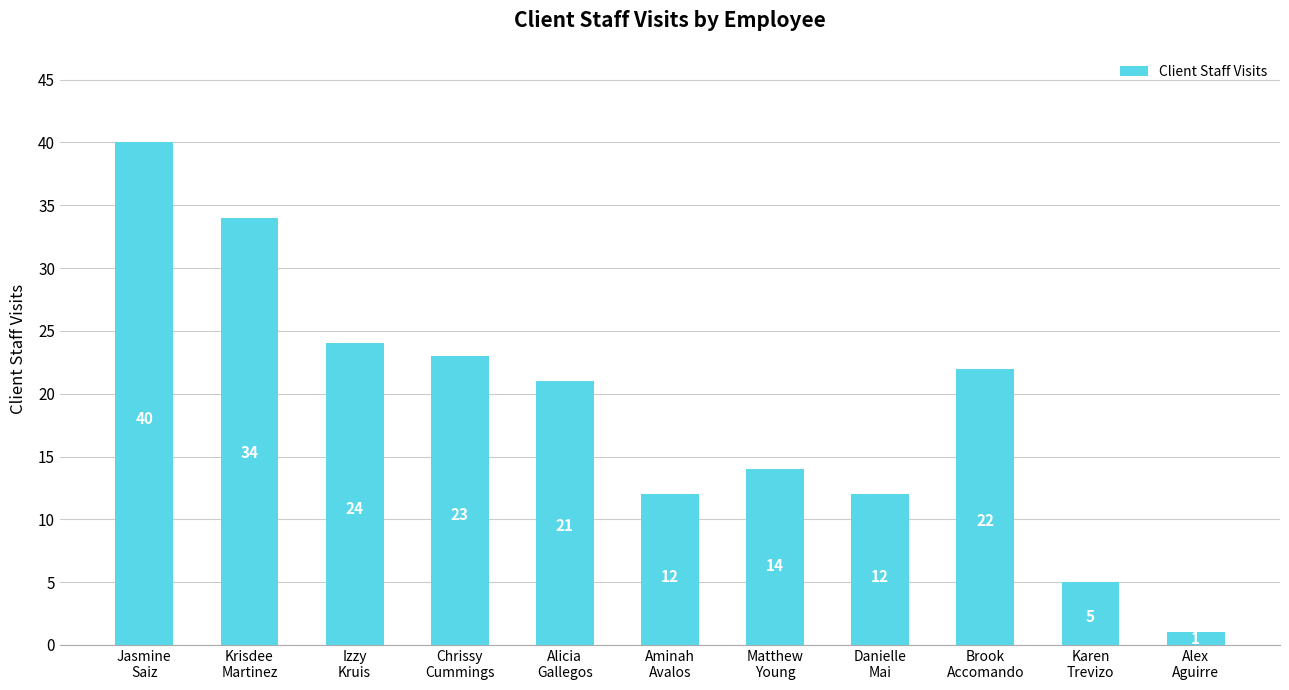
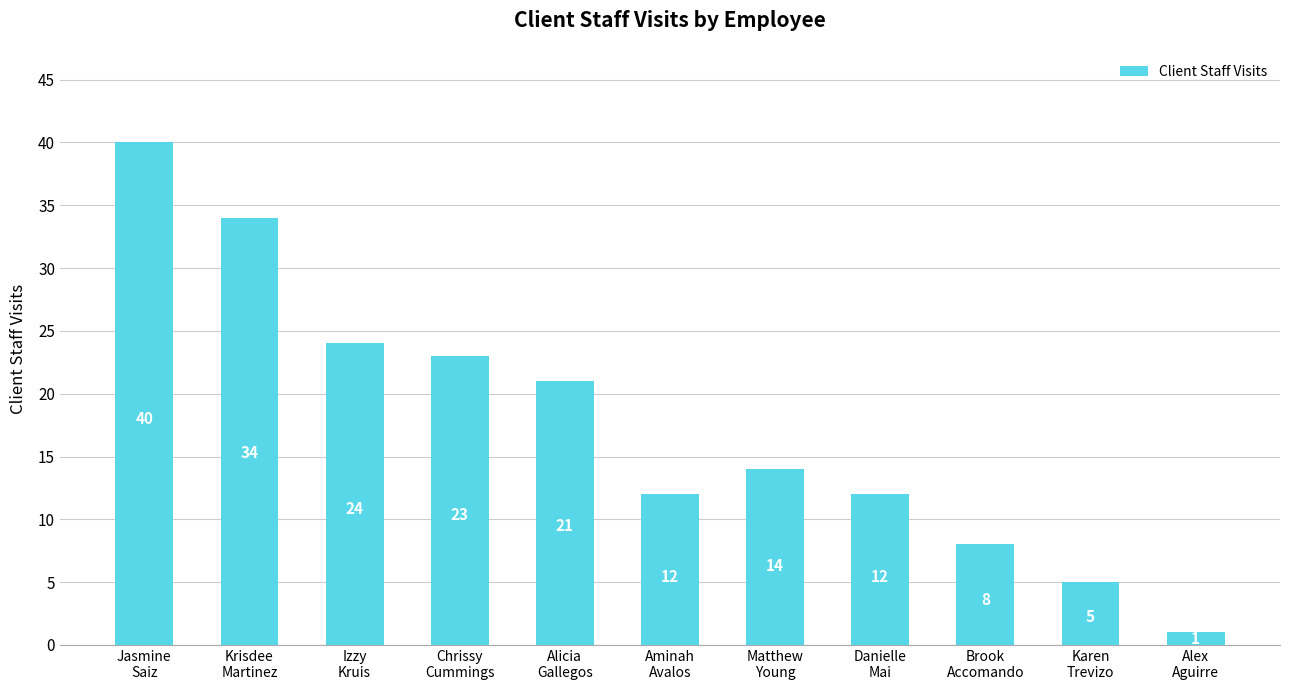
  {
    "Jasmine Saiz": 40,
    "Krisdee Martinez": 34,
    "Izzy Kruis": 24,
    "Chrissy Cummings": 23,
    "Alicia Gallegos": 21,
    "Aminah Avalos": 12,
    "Matthew Young": 14,
    "Danielle Mai": 12,
-   "Brook Accomando": 22,
+   "Brook Accomando": 8,
    "Karen Trevizo": 5,
    "Alex Aguirre": 1
  }
